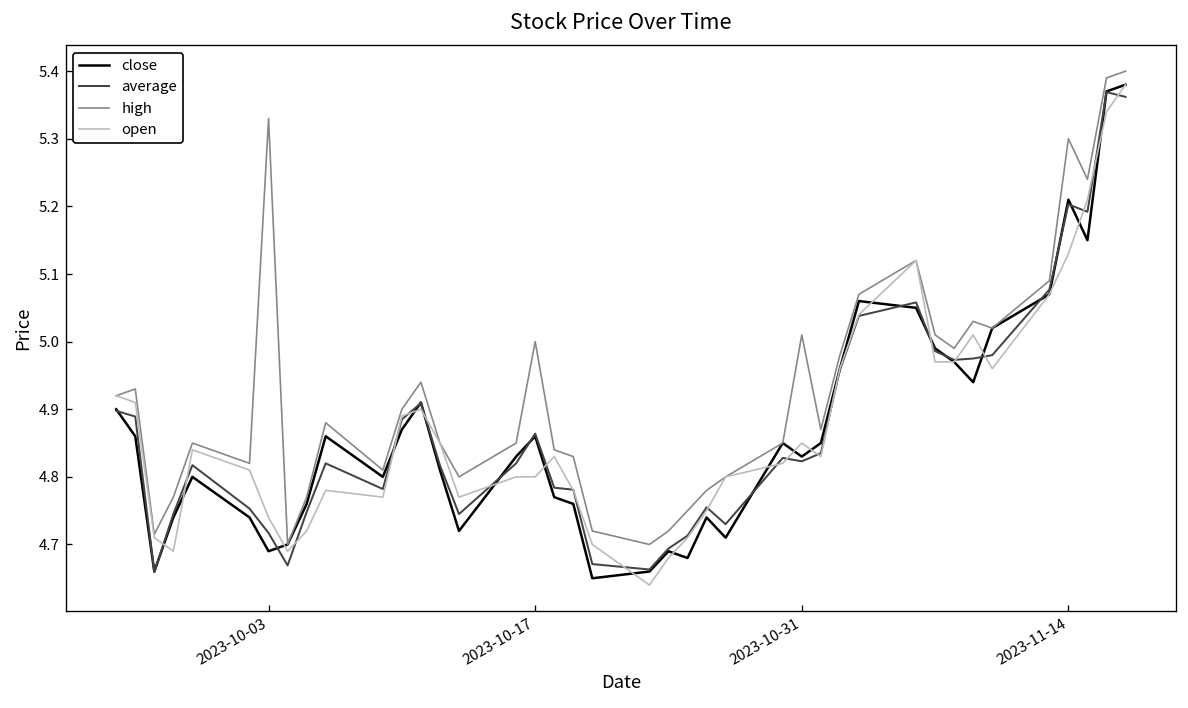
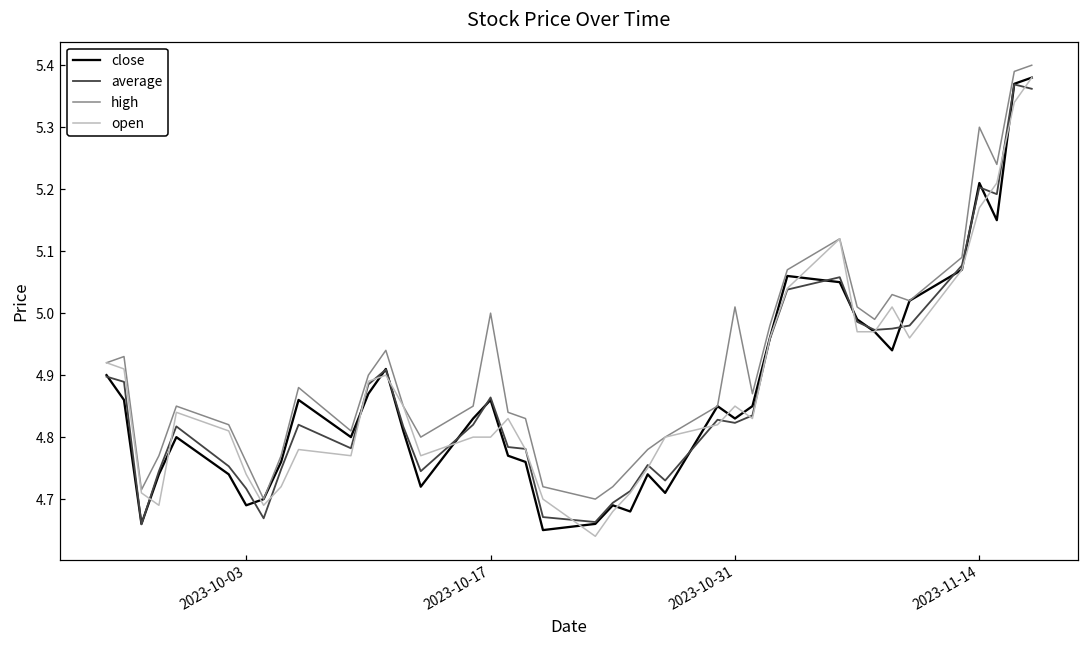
  {
    "close": {
      "2023-10-03": 4.69,
      "2023-10-31": 4.83,
      "2023-11-14": 5.21
    },
    "average": {
      "2023-10-03": 4.72,
      "2023-10-31": 4.82,
      "2023-11-14": 5.20
    },
    "high": {
-     "2023-10-03": 5.33,
+     "2023-10-03": 4.76,
      "2023-10-17": 5.00,
      "2023-10-31": 5.01,
      "2023-11-14": 5.30
    },
    "open": {
      "2023-10-03": 4.74,
      "2023-10-17": 4.80,
      "2023-10-31": 4.85,
-     "2023-11-14": 5.13
+     "2023-11-14": 5.17
    }
  }
